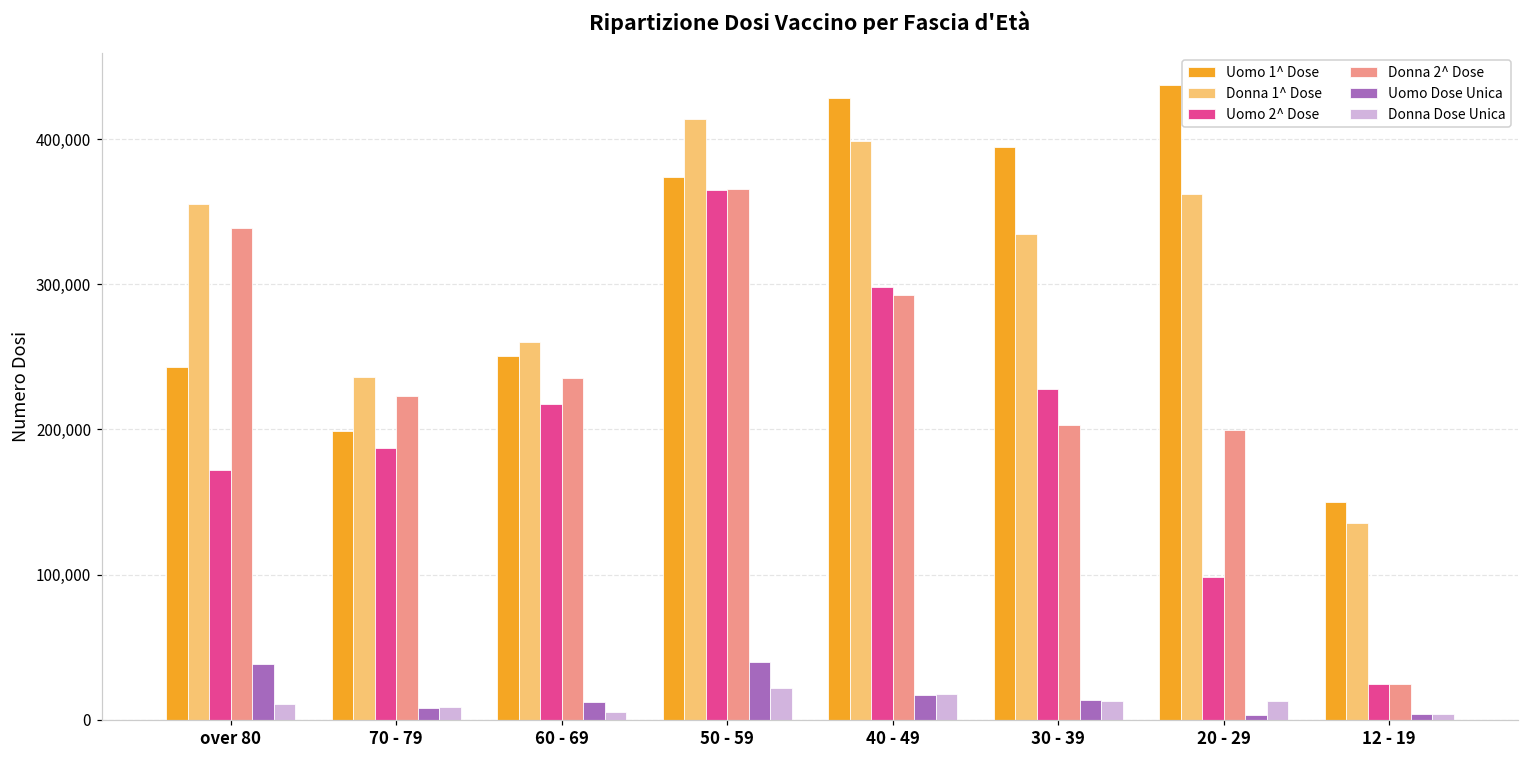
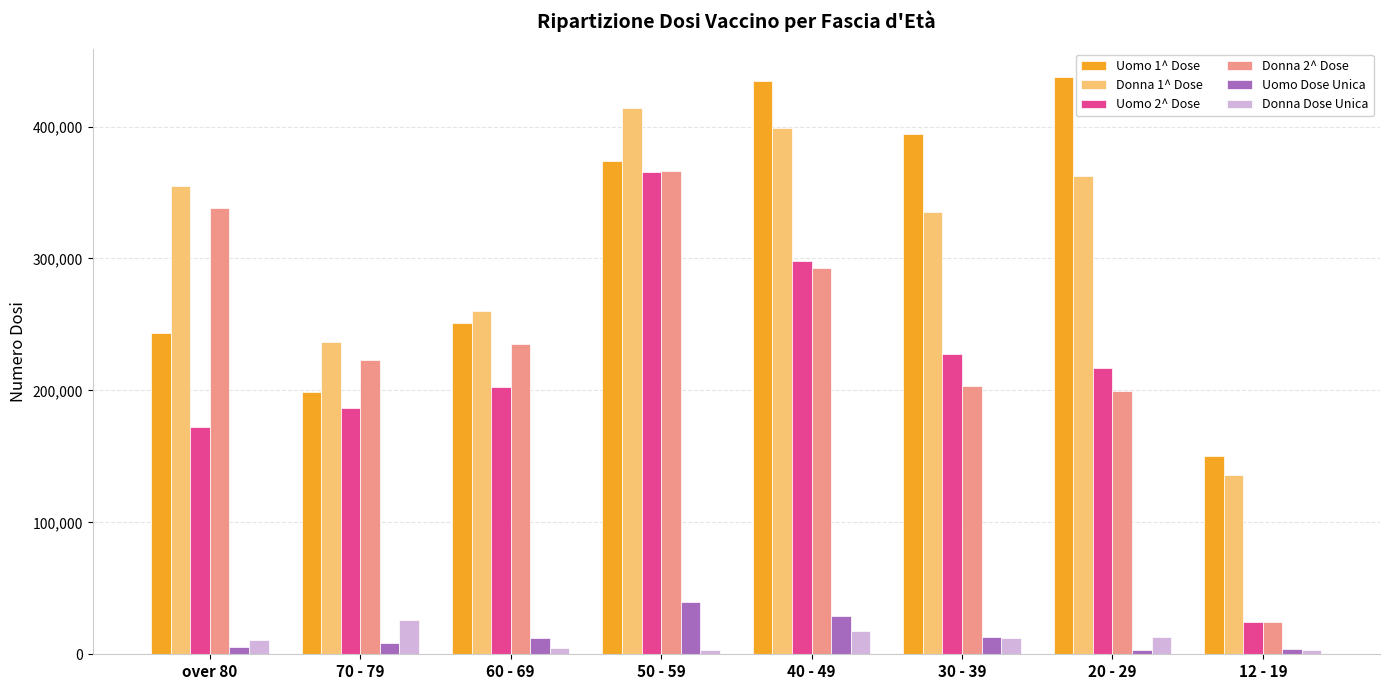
  {
    "Uomo 1^ Dose": {
      "over 80": "243,000",
      "70 - 79": "199,000",
      "60 - 69": "251,000",
      "50 - 59": "374,000",
-     "40 - 49": "428,000",
+     "40 - 49": "435,000",
      "30 - 39": "394,000",
      "20 - 29": "437,000",
      "12 - 19": "150,000"
    },
    "Uomo 2^ Dose": {
      "over 80": "172,000",
      "70 - 79": "187,000",
-     "60 - 69": "218,000",
+     "60 - 69": "203,000",
      "50 - 59": "365,000",
      "40 - 49": "298,000",
      "30 - 39": "228,000",
-     "20 - 29": "99,000",
+     "20 - 29": "217,000",
      "12 - 19": "25,000"
    },
    "Uomo Dose Unica": {
-     "over 80": "39,000",
+     "over 80": "5,000",
      "70 - 79": "8,000",
      "60 - 69": "12,000",
      "50 - 59": "40,000",
-     "40 - 49": "17,000",
+     "40 - 49": "29,000",
      "30 - 39": "13,000",
      "20 - 29": "3,000",
      "12 - 19": "4,000"
    },
    "Donna Dose Unica": {
      "over 80": "11,000",
-     "70 - 79": "9,000",
+     "70 - 79": "26,000",
      "60 - 69": "5,000",
-     "50 - 59": "22,000",
+     "50 - 59": "4,000",
      "40 - 49": "18,000",
      "30 - 39": "13,000",
      "20 - 29": "13,000",
      "12 - 19": "4,000"
    }
  }
